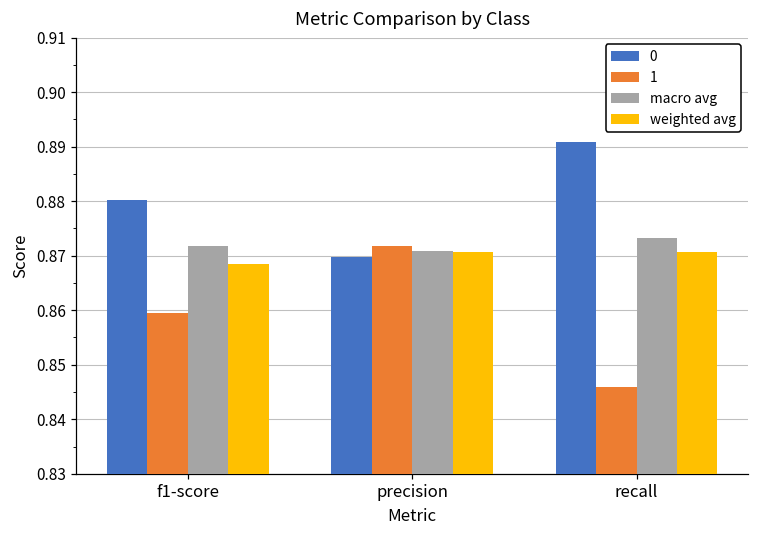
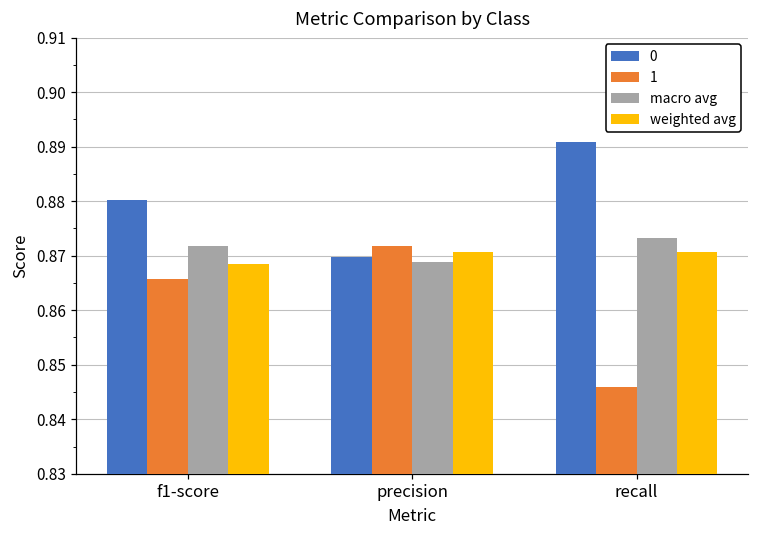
  {
    "0": {
      "f1-score": 0.880,
      "precision": 0.870,
      "recall": 0.891
    },
    "1": {
-     "f1-score": 0.859,
+     "f1-score": 0.866,
      "precision": 0.872,
      "recall": 0.846
    },
    "macro avg": {
      "f1-score": 0.872,
-     "precision": 0.871,
+     "precision": 0.869,
      "recall": 0.873
    },
    "weighted avg": {
      "f1-score": 0.868,
      "precision": 0.871,
      "recall": 0.871
    }
  }
